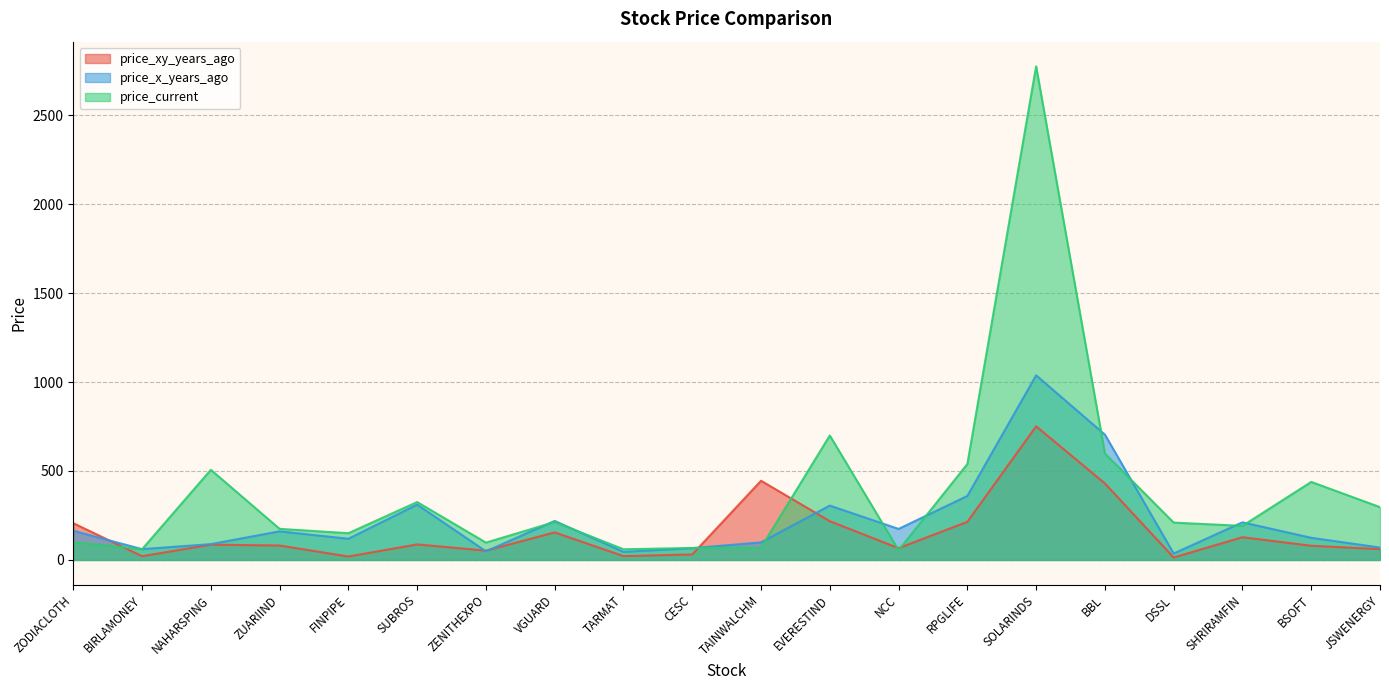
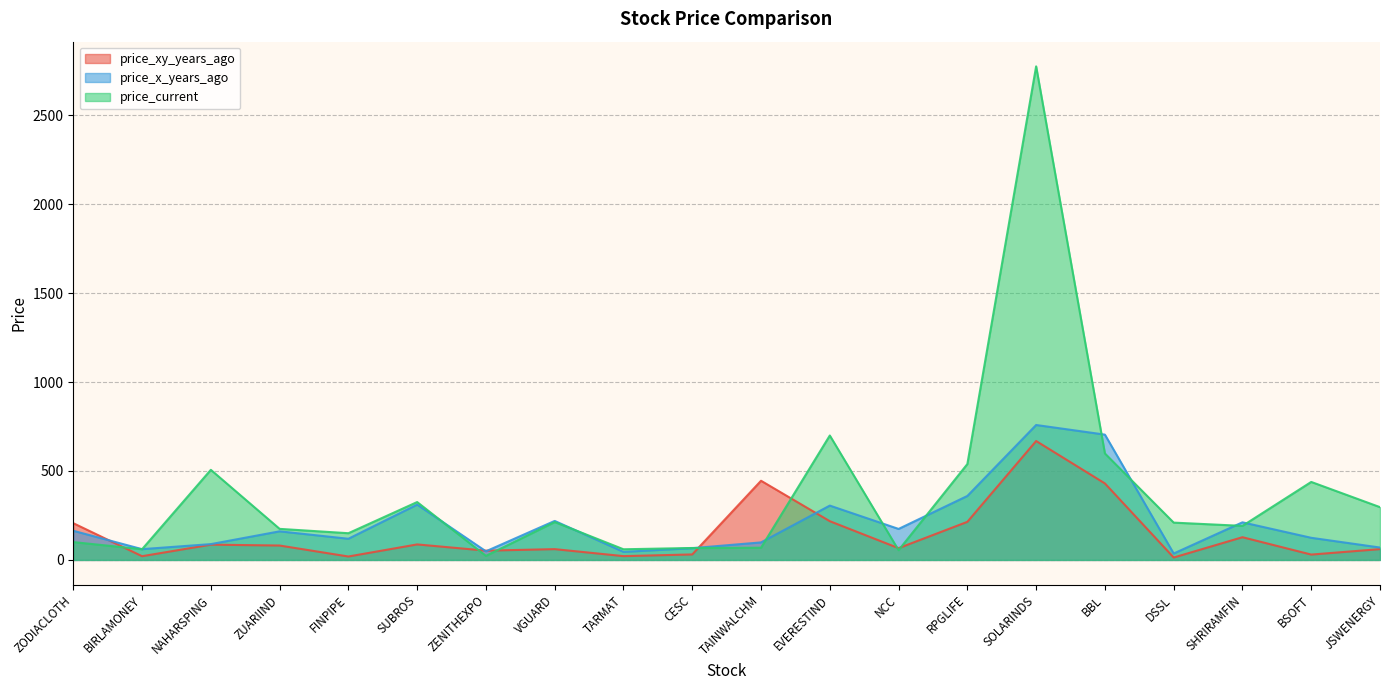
  {
    "price_xy_years_ago": {
      "ZODIACLOTH": 210,
      "BIRLAMONEY": 20,
      "ZUARIIND": 80,
      "FINPIPE": 20,
      "SUBROS": 90,
-     "VGUARD": 150,
+     "VGUARD": 60,
      "TARMAT": 20,
      "CESC": 30,
      "TAINWALCHM": 450,
      "EVERESTIND": 220,
      "RPGLIFE": 210,
-     "SOLARINDS": 750,
+     "SOLARINDS": 670,
      "BBL": 430,
      "DSSL": 10,
      "SHRIRAMFIN": 130,
-     "BSOFT": 80
+     "BSOFT": 30
    },
    "price_x_years_ago": {
      "ZODIACLOTH": 160,
      "FINPIPE": 120,
      "SUBROS": 310,
      "TARMAT": 50,
      "TAINWALCHM": 100,
      "EVERESTIND": 310,
      "NCC": 170,
      "RPGLIFE": 360,
-     "SOLARINDS": 1040,
+     "SOLARINDS": 760,
      "BBL": 700,
      "DSSL": 40,
      "SHRIRAMFIN": 210,
      "BSOFT": 120
    },
    "price_current": {
      "ZODIACLOTH": 100,
      "NAHARSPING": 510,
      "FINPIPE": 150,
      "SUBROS": 330,
-     "ZENITHEXPO": 100,
+     "ZENITHEXPO": 20,
      "TARMAT": 60,
      "TAINWALCHM": 70,
      "EVERESTIND": 700,
      "RPGLIFE": 540,
      "SOLARINDS": 2770,
      "BBL": 600,
      "DSSL": 210,
      "SHRIRAMFIN": 190,
      "BSOFT": 440,
      "JSWENERGY": 300
    }
  }
